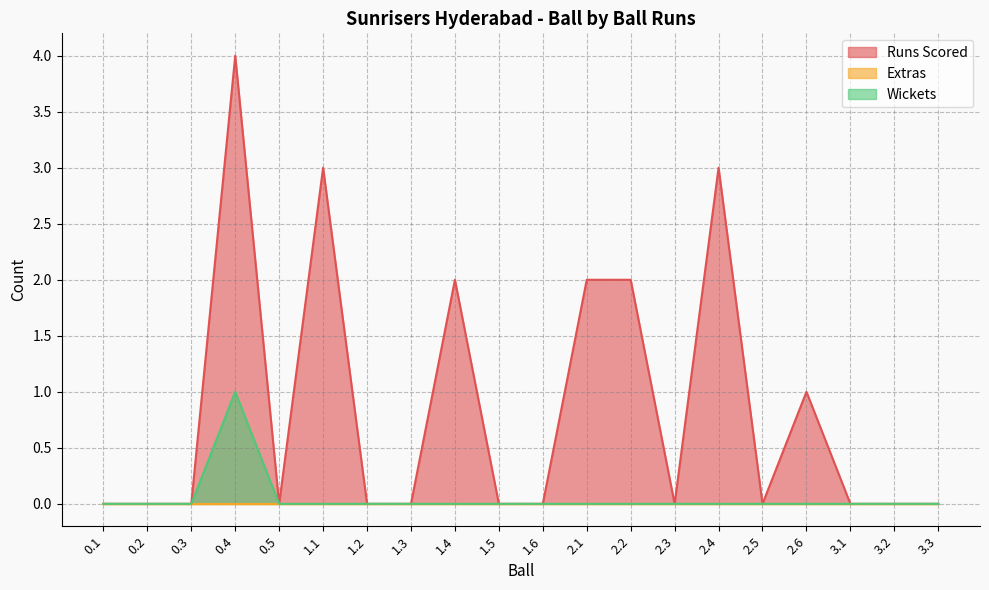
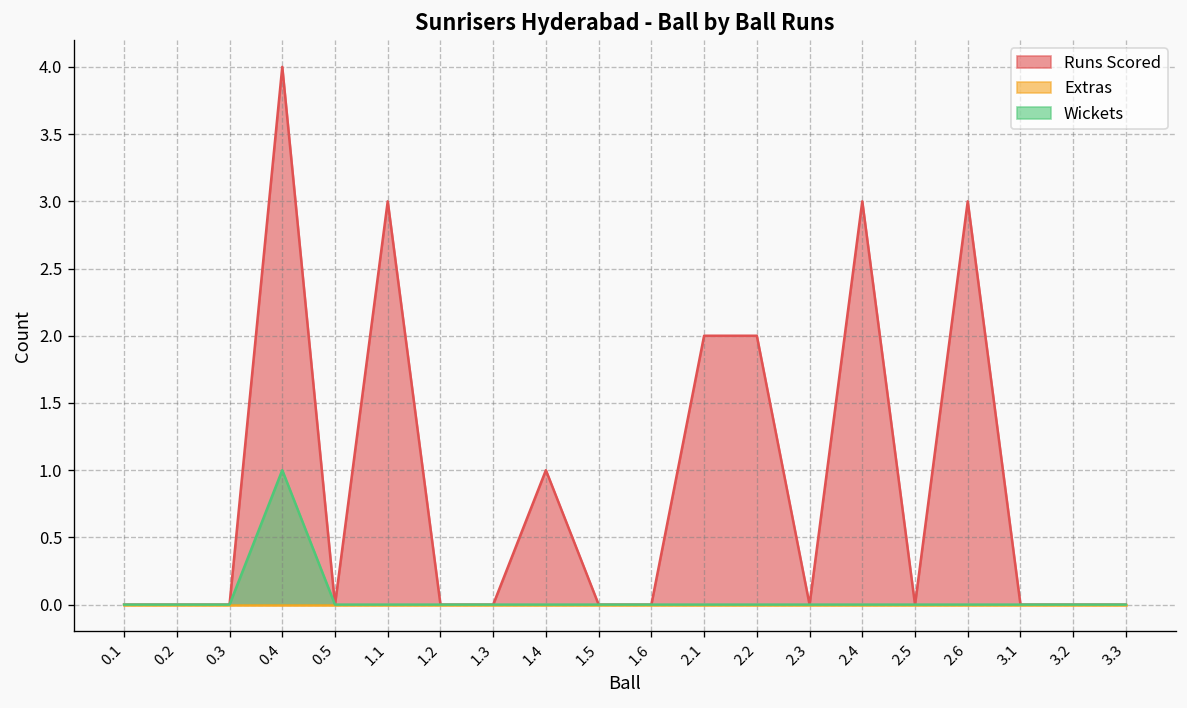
  {
    "Runs Scored": {
      "0.4": 4,
      "1.1": 3,
-     "1.4": 2,
+     "1.4": 1,
      "2.1": 2,
      "2.2": 2,
      "2.4": 3,
-     "2.6": 1
+     "2.6": 3
    },
    "Extras": {
      "0.4": 0
    },
    "Wickets": {
      "0.4": 1
    }
  }
